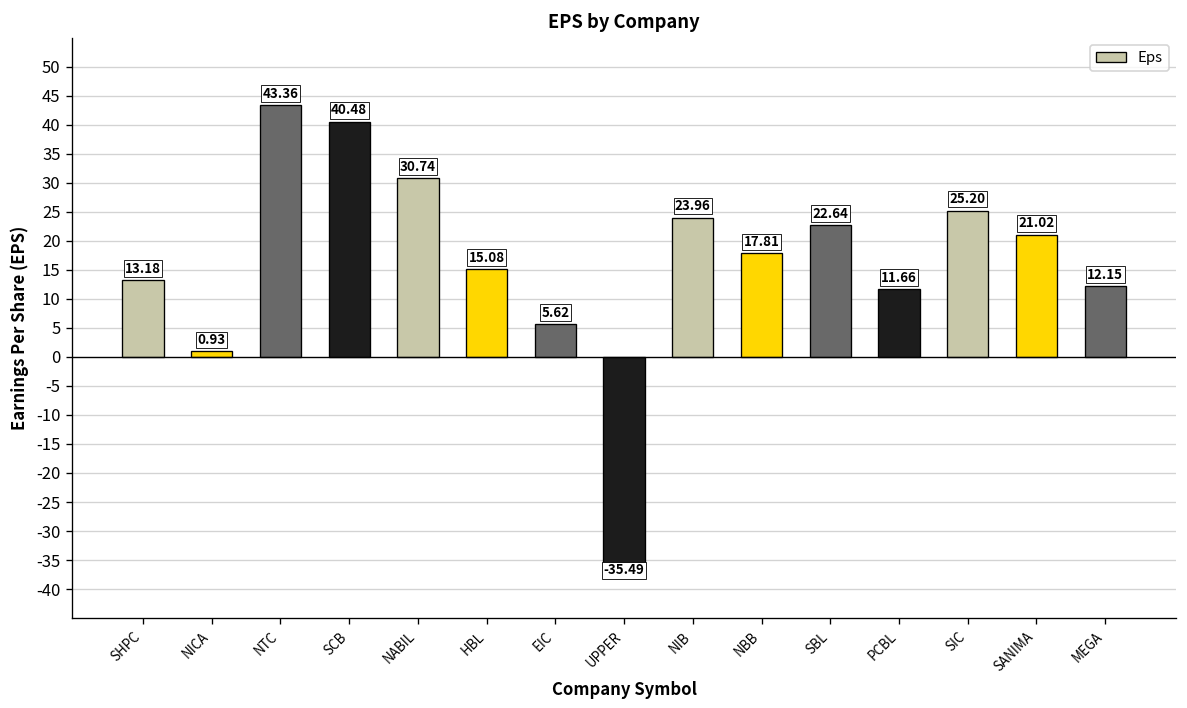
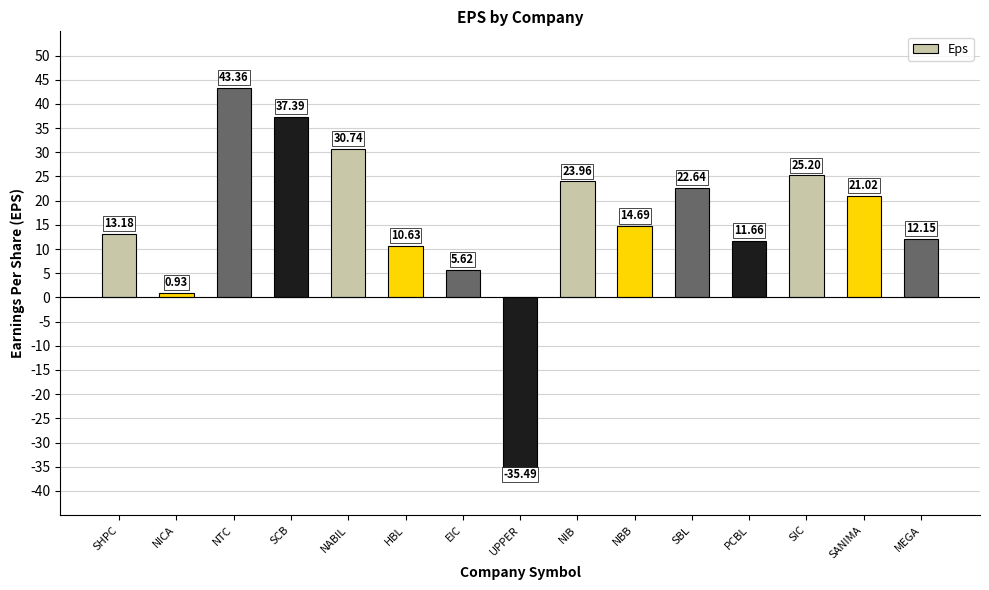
  {
-   "SCB": 40.48,
-   "HBL": 15.08,
-   "NBB": 17.81
+   "SCB": 37.39,
+   "HBL": 10.63,
+   "NBB": 14.69
  }
